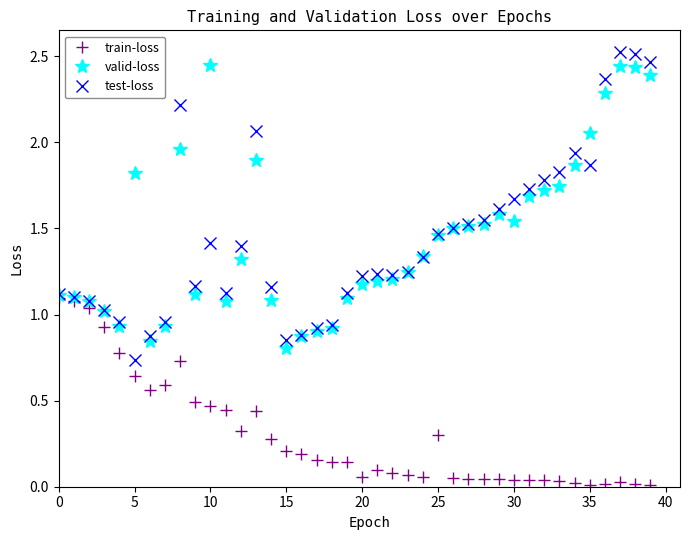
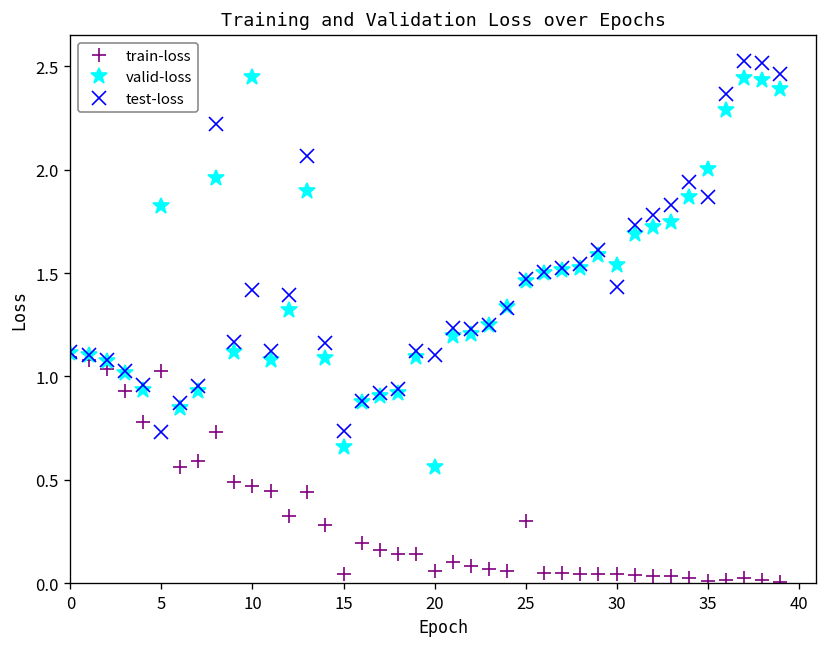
  {
    "train-loss": {
      "0": 1.10,
-     "5": 0.64,
+     "5": 1.02,
      "10": 0.47,
-     "15": 0.21,
+     "15": 0.04,
      "20": 0.06,
      "25": 0.30,
      "30": 0.04,
      "35": 0.01
    },
    "valid-loss": {
      "5": 1.82,
      "10": 2.45,
-     "15": 0.81,
-     "20": 1.18,
+     "15": 0.66,
+     "20": 0.56,
      "30": 1.54,
-     "35": 2.06
+     "35": 2.00
    },
    "test-loss": {
      "5": 0.73,
      "10": 1.42,
-     "15": 0.85,
-     "20": 1.22,
-     "30": 1.67,
+     "15": 0.74,
+     "20": 1.10,
+     "30": 1.43,
      "35": 1.87
    }
  }
